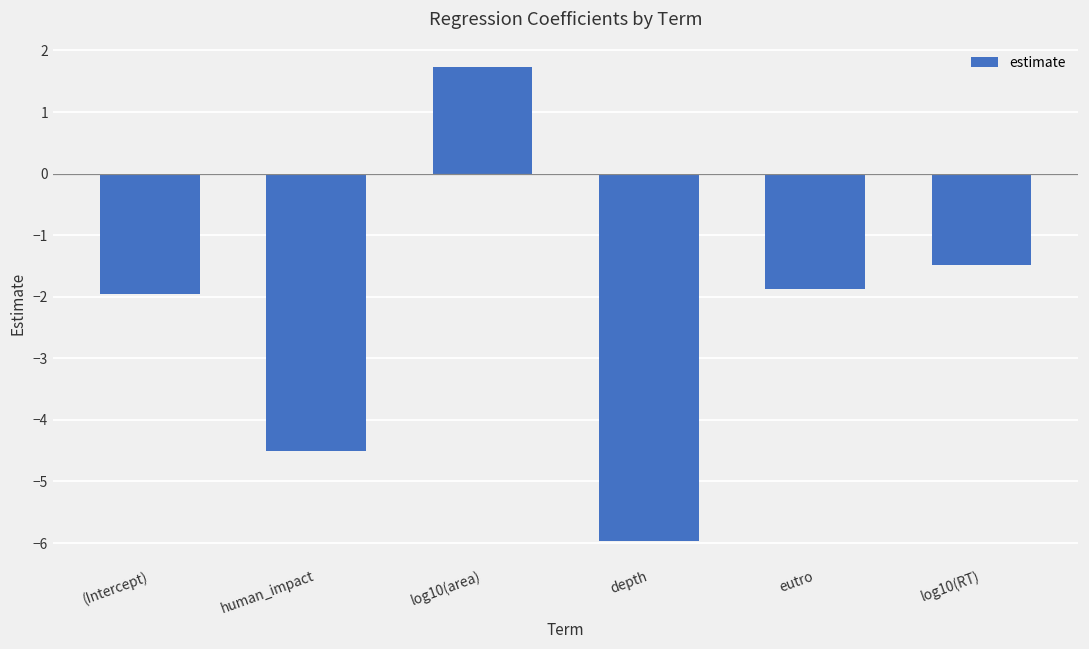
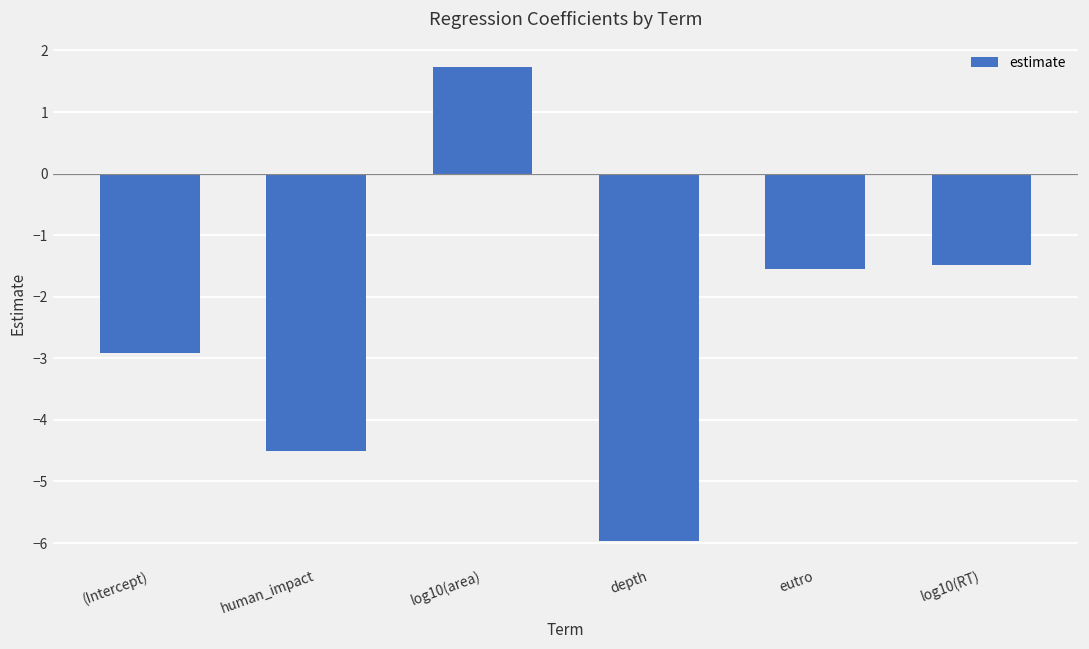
  {
-   "(Intercept)": -1.9,
+   "(Intercept)": -2.9,
    "human_impact": -4.5,
    "log10(area)": 1.7,
    "depth": -6.0,
-   "eutro": -1.9,
+   "eutro": -1.6,
    "log10(RT)": -1.5
  }
